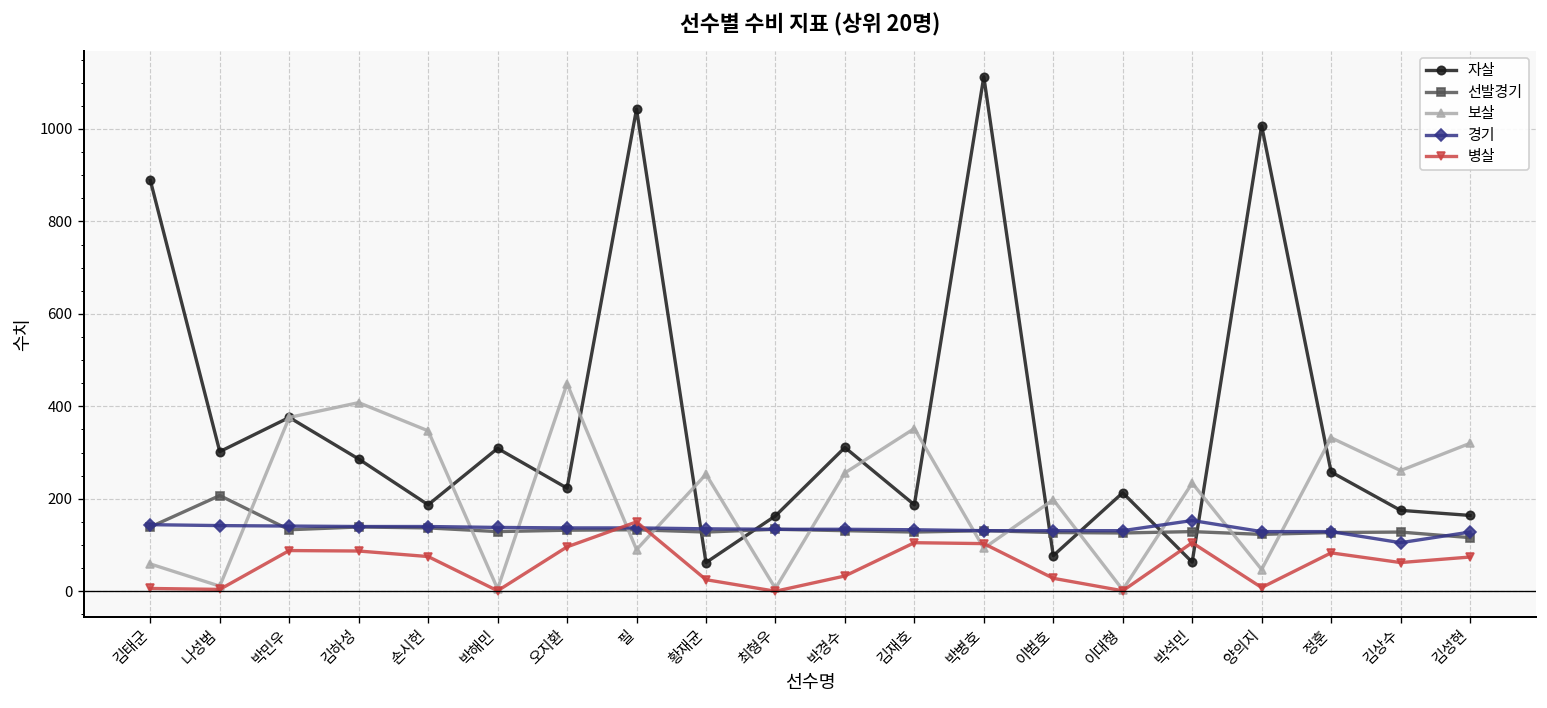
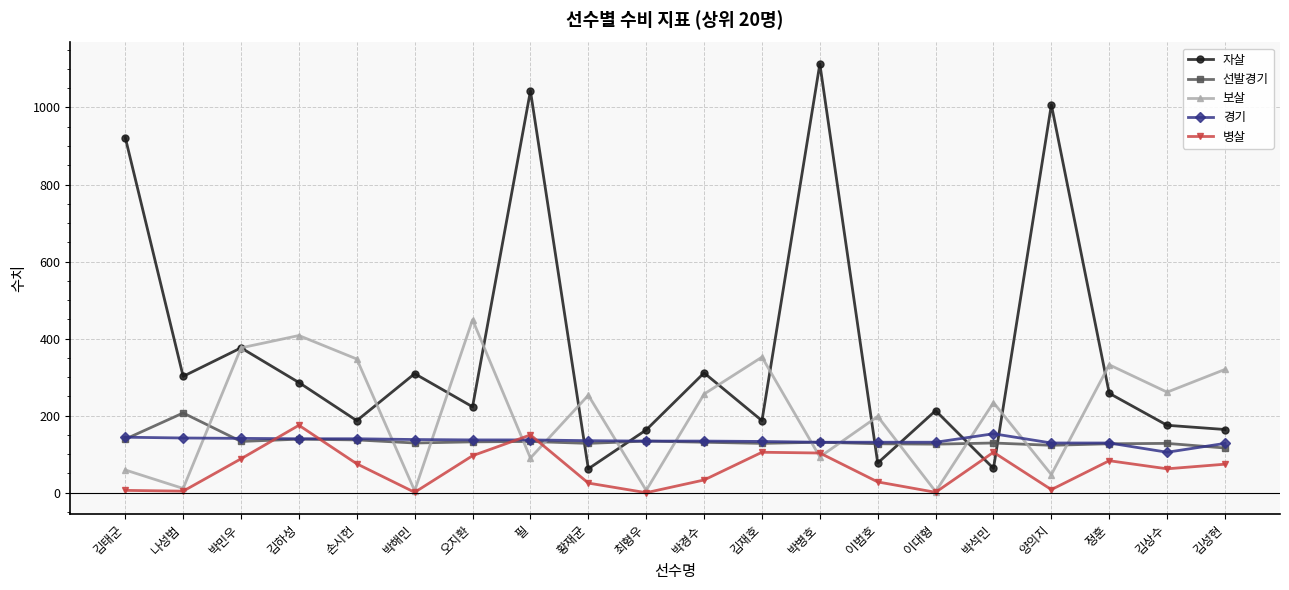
  {
    "자살": {
-     "김태군": 890,
+     "김태군": 920,
      "나성범": 300,
      "김하성": 290,
      "손시헌": 190,
      "박해민": 310,
      "오지환": 220,
      "필": 1040,
      "황재균": 60,
      "최형우": 160,
      "박경수": 310,
      "김재호": 190,
      "박병호": 1110,
      "이범호": 80,
      "이대형": 210,
      "박석민": 60,
      "양의지": 1010,
      "정훈": 260,
      "김상수": 180,
      "김성현": 160
    },
    "선발경기": {
      "나성범": 210,
      "박민우": 130,
      "박해민": 130,
      "황재균": 130,
      "박석민": 130,
      "김상수": 130,
      "김성현": 120
    },
    "보살": {
      "김태군": 60,
      "나성범": 10,
      "김하성": 410,
      "손시헌": 350,
      "오지환": 450,
      "필": 90,
      "황재균": 250,
      "박경수": 260,
      "김재호": 350,
      "박병호": 90,
      "이범호": 200,
      "박석민": 230,
      "양의지": 50,
      "정훈": 330,
      "김상수": 260,
      "김성현": 320
    },
    "경기": {
      "나성범": 140,
      "박민우": 140,
      "박해민": 140,
      "황재균": 140,
      "박석민": 150,
      "김상수": 110,
      "김성현": 130
    },
    "병살": {
      "김태군": 10,
      "나성범": 0,
      "박민우": 90,
-     "김하성": 90,
+     "김하성": 180,
      "손시헌": 80,
      "오지환": 100,
      "필": 150,
      "황재균": 30,
      "박경수": 30,
      "김재호": 110,
      "박병호": 100,
      "이범호": 30,
      "박석민": 110,
      "양의지": 10,
      "정훈": 80,
      "김상수": 60,
      "김성현": 70
    }
  }
